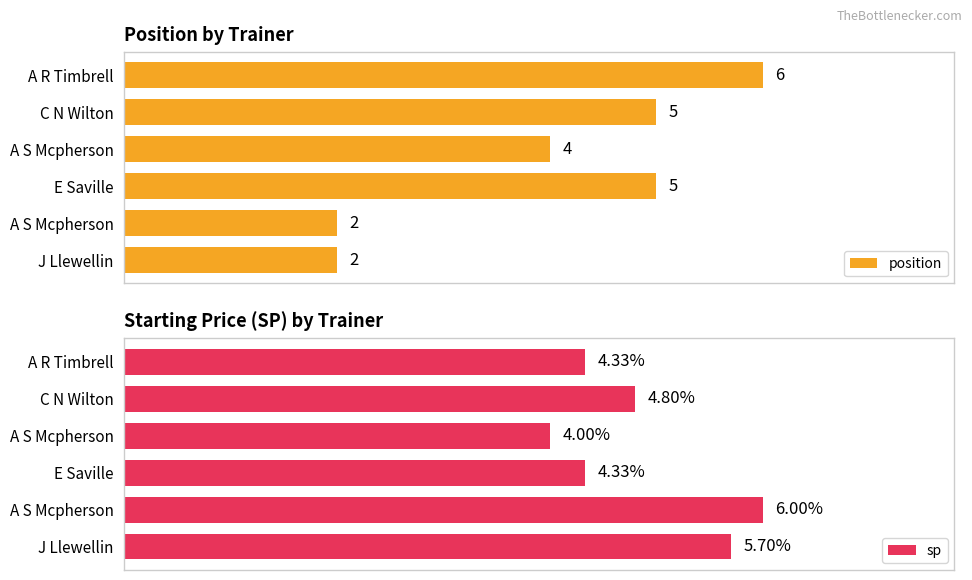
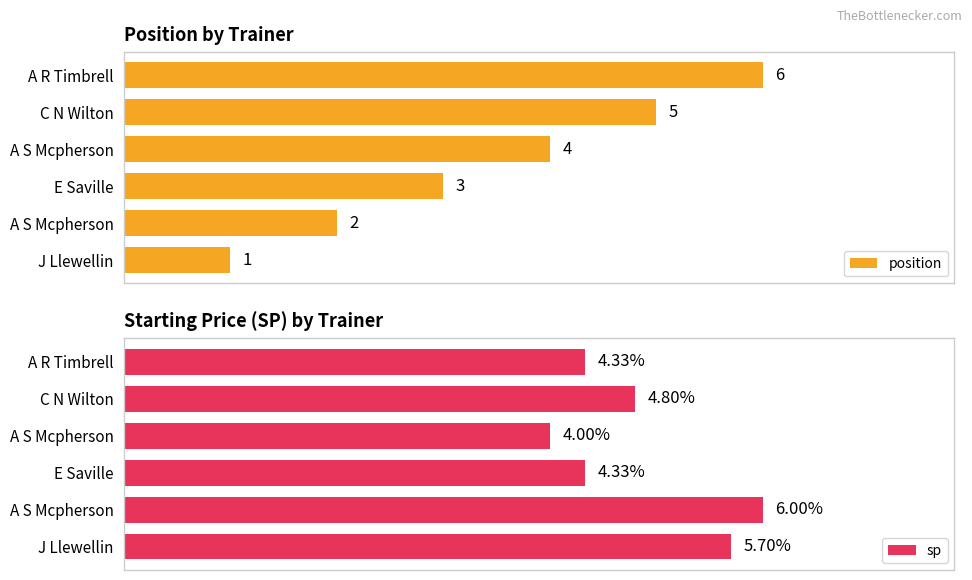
  {
    "Position by Trainer": {
      "A R Timbrell": "6",
      "C N Wilton": "5",
-     "E Saville": "5",
-     "J Llewellin": "2"
+     "E Saville": "3",
+     "J Llewellin": "1"
    },
    "Starting Price (SP) by Trainer": {
      "A R Timbrell": "4.33%",
      "C N Wilton": "4.80%",
      "E Saville": "4.33%",
      "J Llewellin": "5.70%"
    }
  }
